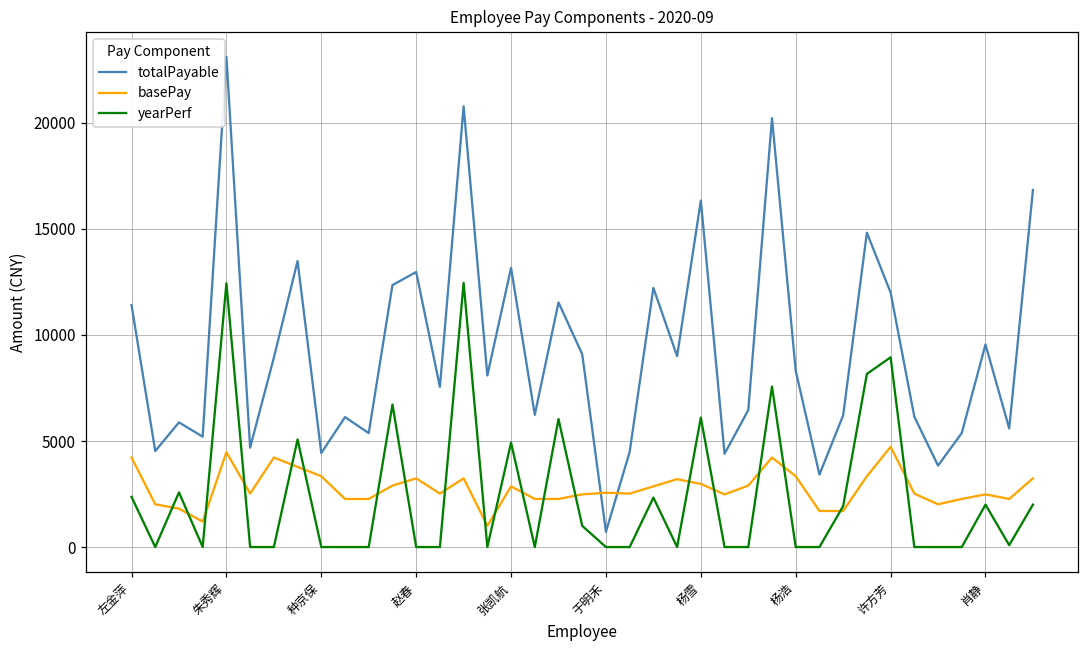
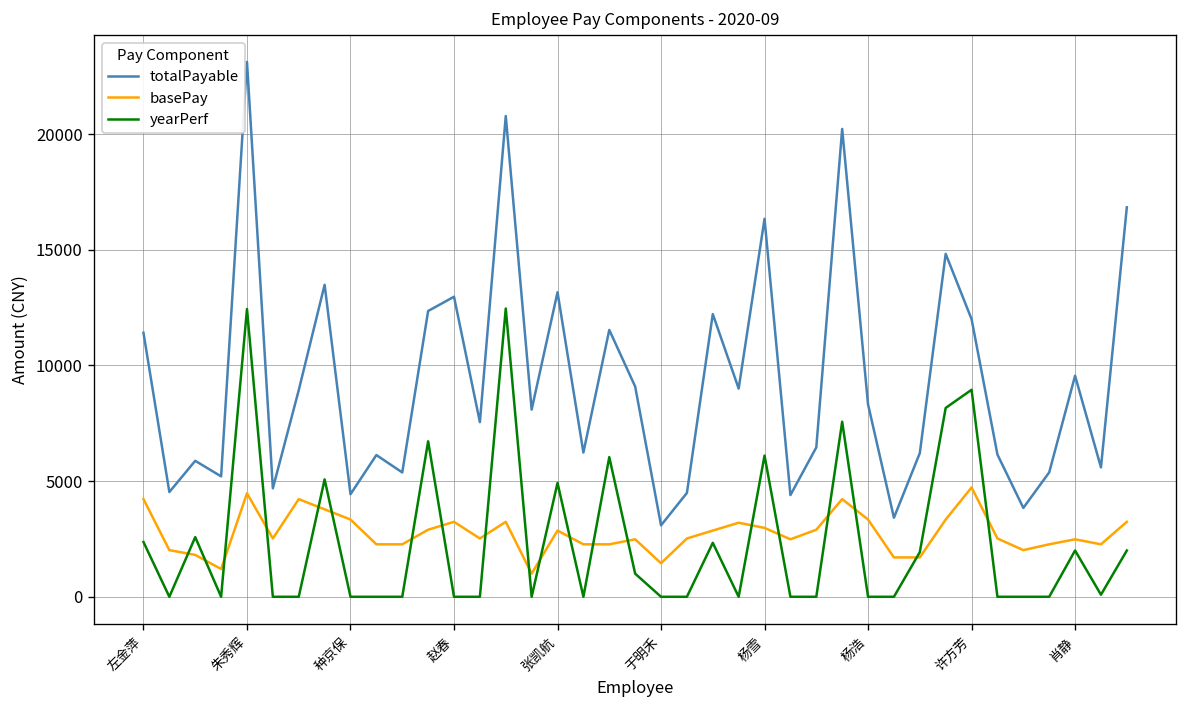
  {
    "totalPayable": {
      "左金萍": 11400,
      "朱秀辉": 23100,
      "种京保": 4400,
      "赵春": 13000,
      "张凯航": 13200,
-     "于明禾": 700,
+     "于明禾": 3100,
      "杨雪": 16300,
      "杨浩": 8300,
      "许方芳": 12000,
      "肖静": 9600
    },
    "basePay": {
      "左金萍": 4200,
      "朱秀辉": 4500,
      "种京保": 3300,
      "赵春": 3200,
      "张凯航": 2900,
-     "于明禾": 2600,
+     "于明禾": 1400,
      "杨雪": 3000,
      "杨浩": 3300,
      "许方芳": 4700,
      "肖静": 2500
    },
    "yearPerf": {
      "左金萍": 2400,
      "朱秀辉": 12400,
      "种京保": 0,
      "赵春": 0,
      "张凯航": 4900,
      "于明禾": 0,
      "杨雪": 6100,
      "杨浩": 0,
      "许方芳": 8900,
      "肖静": 2000
    }
  }
